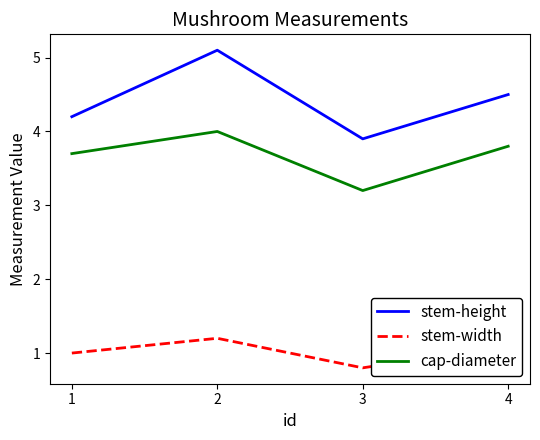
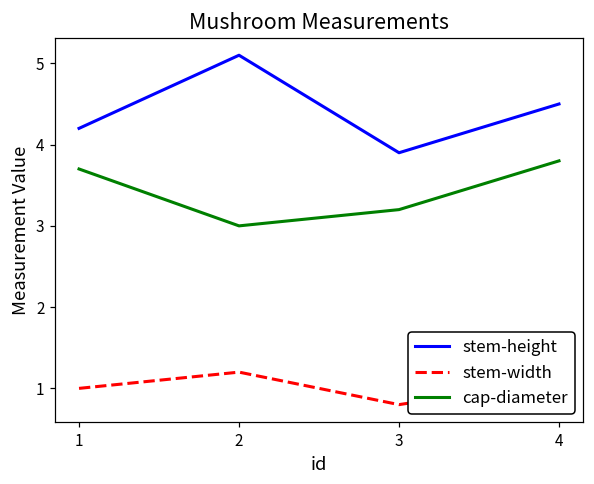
  {
    "stem-height": {
      "1": 4.2,
      "2": 5.1,
      "3": 3.9,
      "4": 4.5
    },
    "stem-width": {
      "1": 1,
      "2": 1.2,
      "3": 0.8
    },
    "cap-diameter": {
      "1": 3.7,
-     "2": 4,
+     "2": 3,
      "3": 3.2,
      "4": 3.8
    }
  }
